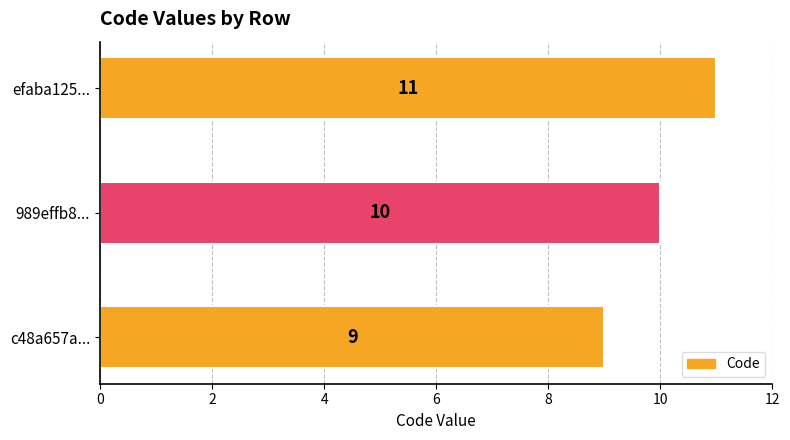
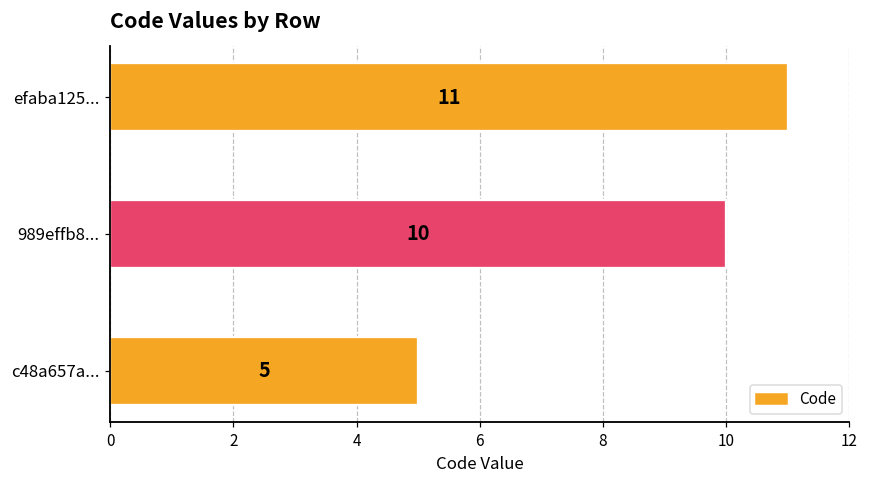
  {
    "efaba125...": 11,
    "989effb8...": 10,
-   "c48a657a...": 9
+   "c48a657a...": 5
  }
